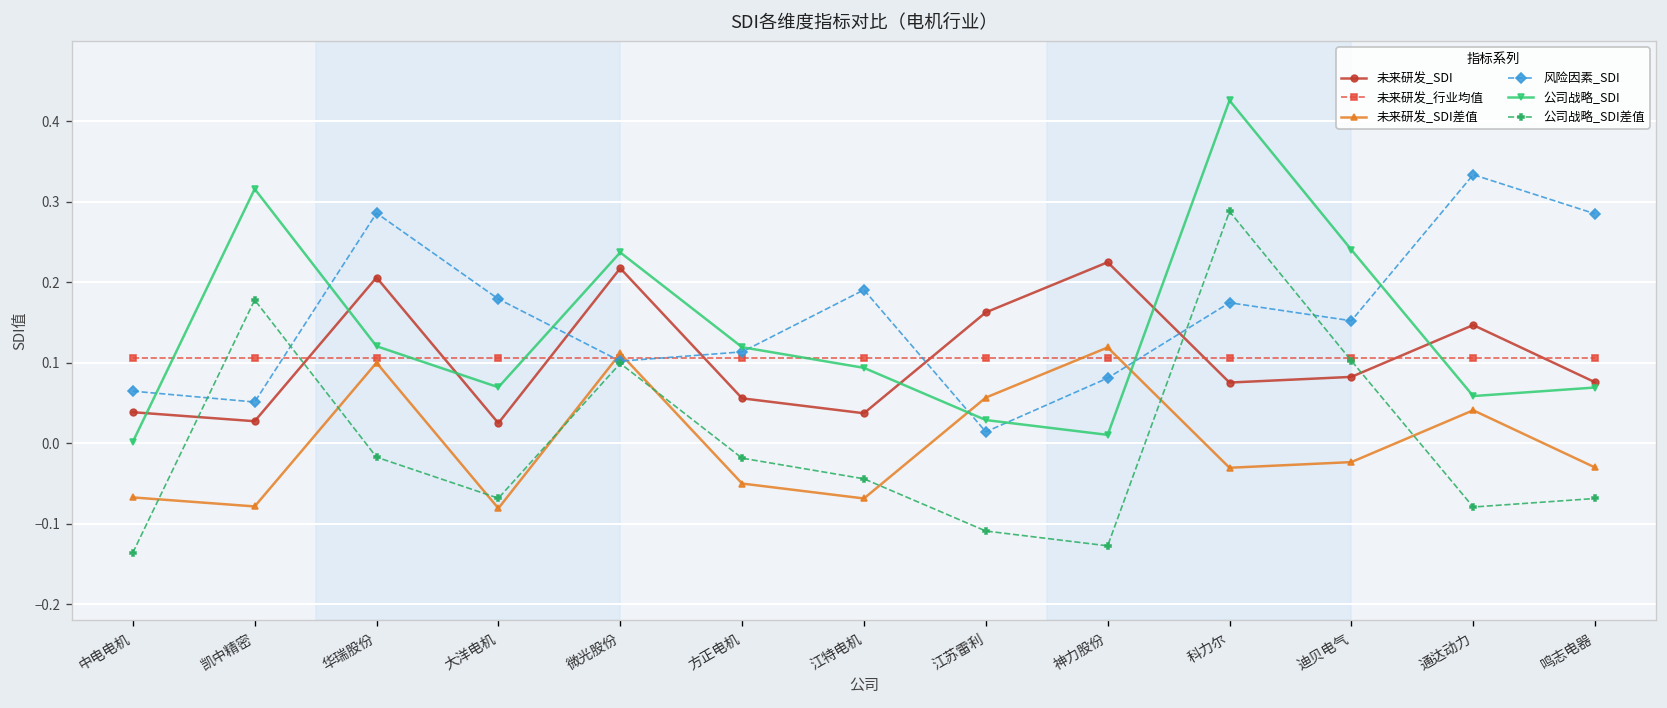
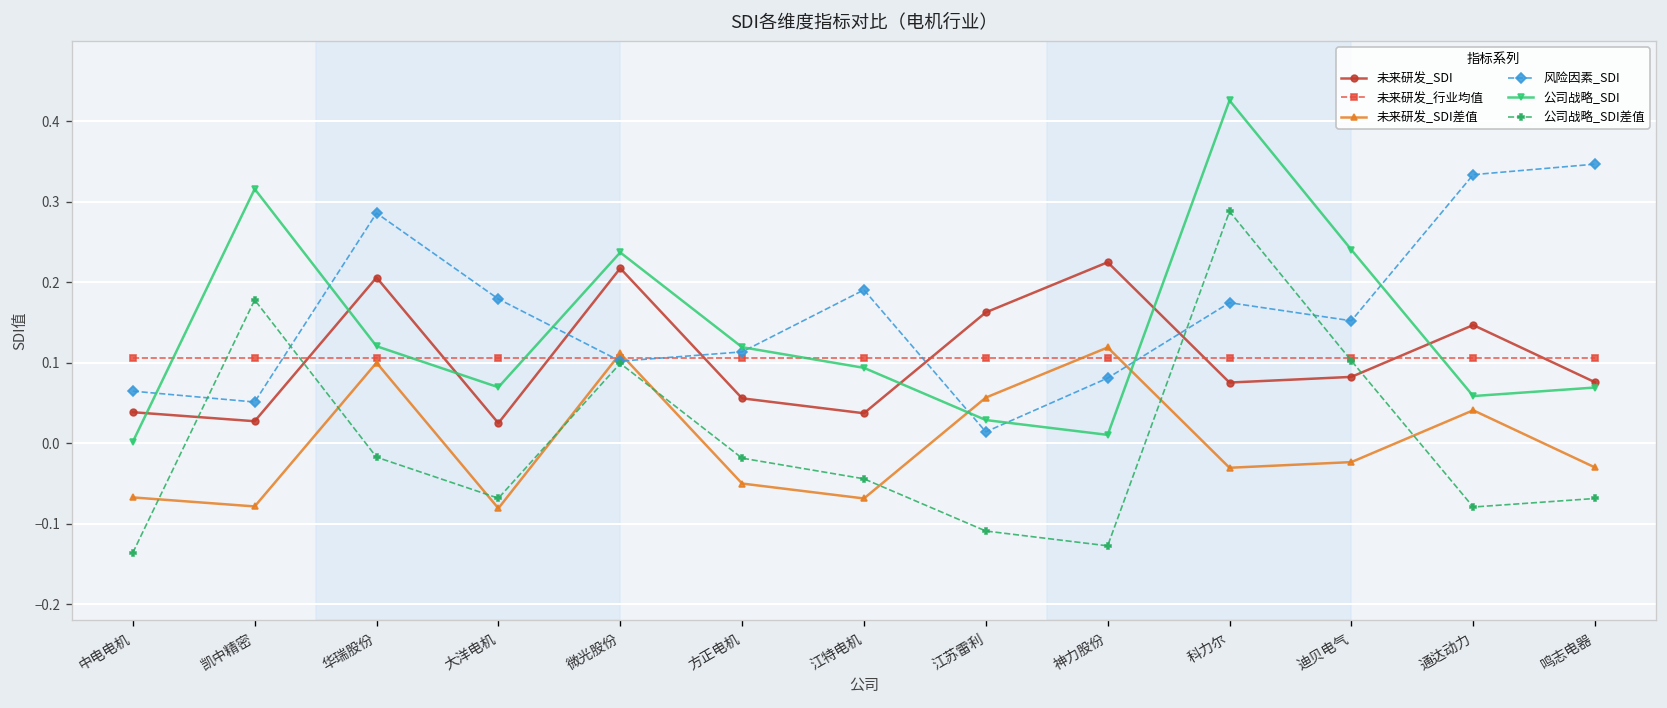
  {
    "风险因素_SDI": {
      "中电电机": 0.06,
      "凯中精密": 0.05,
      "华瑞股份": 0.29,
      "大洋电机": 0.18,
      "方正电机": 0.11,
      "江特电机": 0.19,
      "江苏雷利": 0.01,
      "神力股份": 0.08,
      "科力尔": 0.17,
      "迪贝电气": 0.15,
      "通达动力": 0.33,
-     "鸣志电器": 0.29
+     "鸣志电器": 0.35
    }
  }
